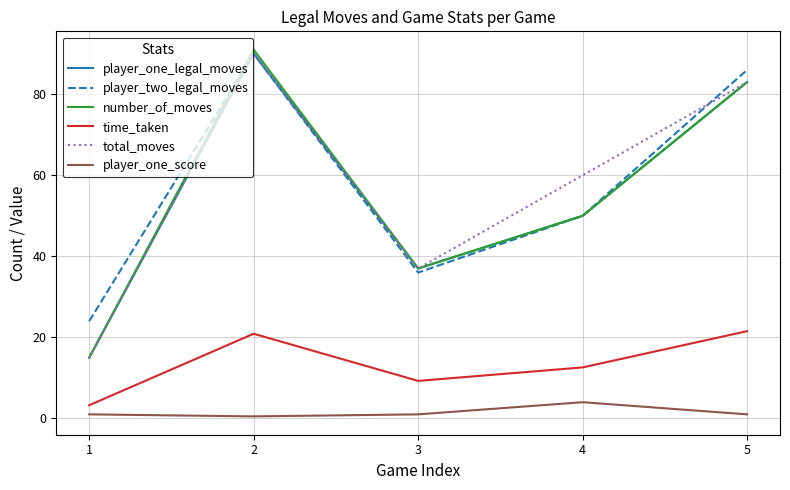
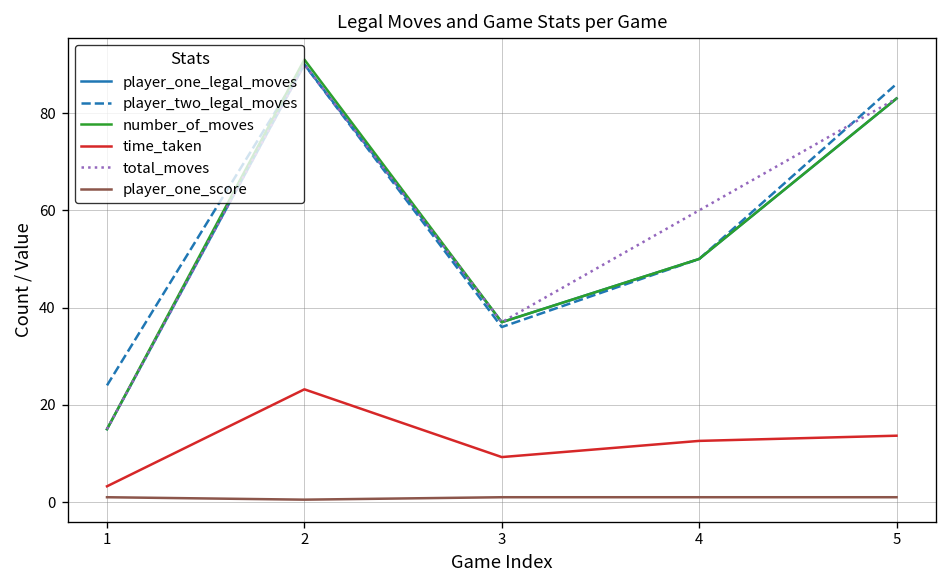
  {
    "number_of_moves": {
      "2": 91
    },
    "time_taken": {
      "1": 3,
-     "2": 21,
+     "2": 23,
      "3": 9,
      "4": 13,
-     "5": 22
+     "5": 14
    },
    "total_moves": {
      "4": 60
    },
    "player_one_score": {
      "1": 1,
      "2": 1,
      "3": 1,
-     "4": 4,
+     "4": 1,
      "5": 1
    }
  }
